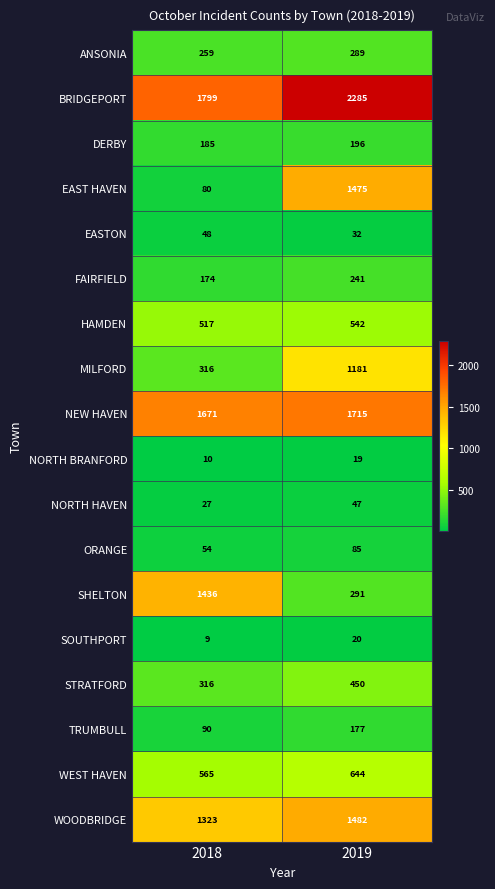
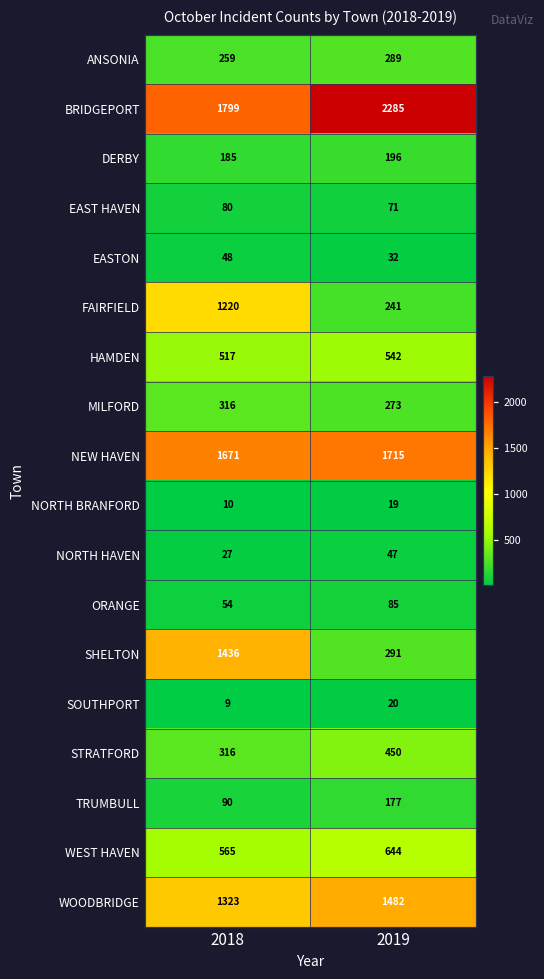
  {
    "ANSONIA": {
      "2018": 259,
      "2019": 289
    },
    "BRIDGEPORT": {
      "2018": 1799,
      "2019": 2285
    },
    "DERBY": {
      "2018": 185,
      "2019": 196
    },
    "EAST HAVEN": {
      "2018": 80,
-     "2019": 1475
+     "2019": 71
    },
    "EASTON": {
      "2018": 48,
      "2019": 32
    },
    "FAIRFIELD": {
-     "2018": 174,
+     "2018": 1220,
      "2019": 241
    },
    "HAMDEN": {
      "2018": 517,
      "2019": 542
    },
    "MILFORD": {
      "2018": 316,
-     "2019": 1181
+     "2019": 273
    },
    "NEW HAVEN": {
      "2018": 1671,
      "2019": 1715
    },
    "NORTH BRANFORD": {
      "2018": 10,
      "2019": 19
    },
    "NORTH HAVEN": {
      "2018": 27,
      "2019": 47
    },
    "ORANGE": {
      "2018": 54,
      "2019": 85
    },
    "SHELTON": {
      "2018": 1436,
      "2019": 291
    },
    "SOUTHPORT": {
      "2018": 9,
      "2019": 20
    },
    "STRATFORD": {
      "2018": 316,
      "2019": 450
    },
    "TRUMBULL": {
      "2018": 90,
      "2019": 177
    },
    "WEST HAVEN": {
      "2018": 565,
      "2019": 644
    },
    "WOODBRIDGE": {
      "2018": 1323,
      "2019": 1482
    }
  }
